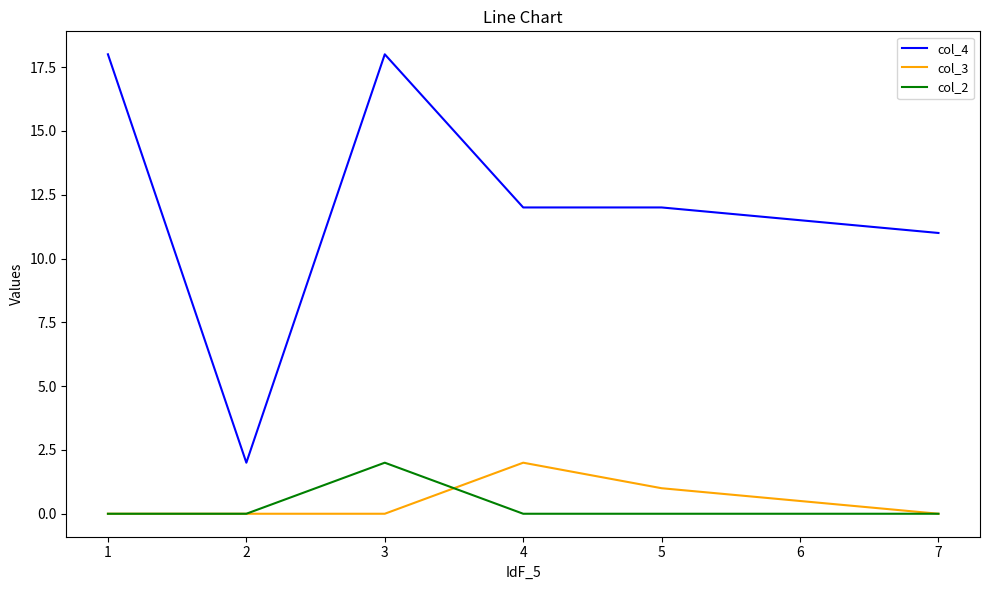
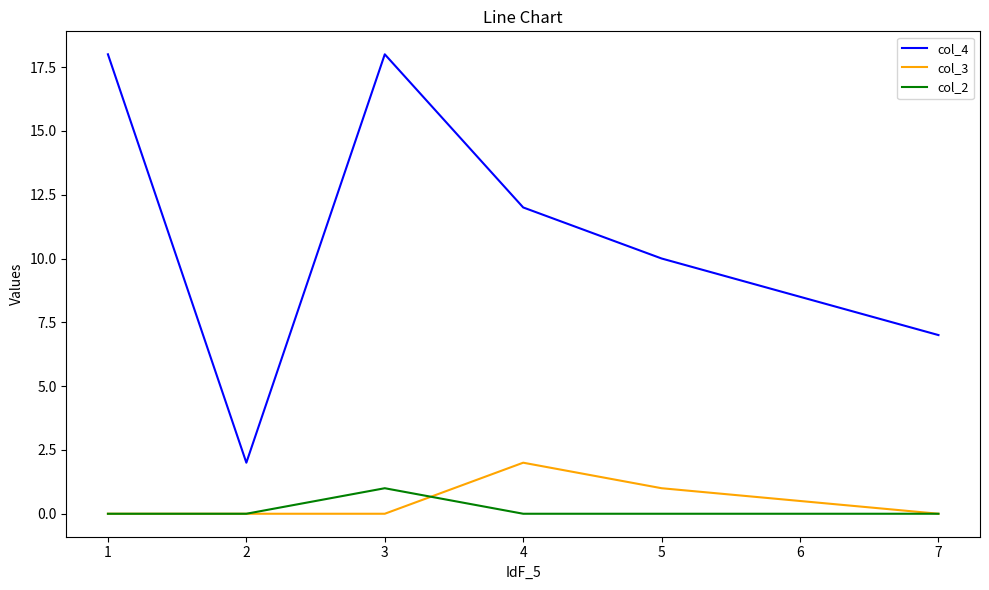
  {
    "col_4": {
      "1": 18,
      "2": 2,
      "3": 18,
      "4": 12,
-     "5": 12,
-     "7": 11
+     "5": 10,
+     "7": 7
    },
    "col_3": {
      "3": 0,
      "4": 2,
      "5": 1
    },
    "col_2": {
-     "3": 2,
+     "3": 1,
      "4": 0,
      "5": 0
    }
  }
